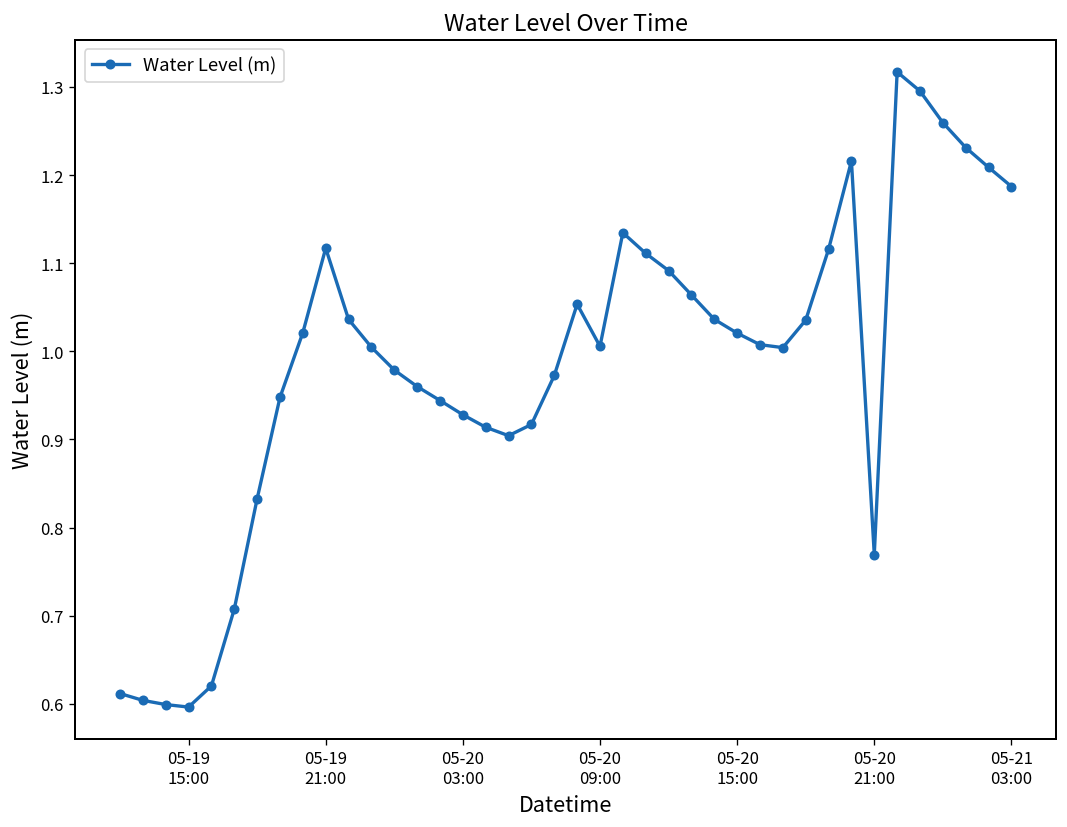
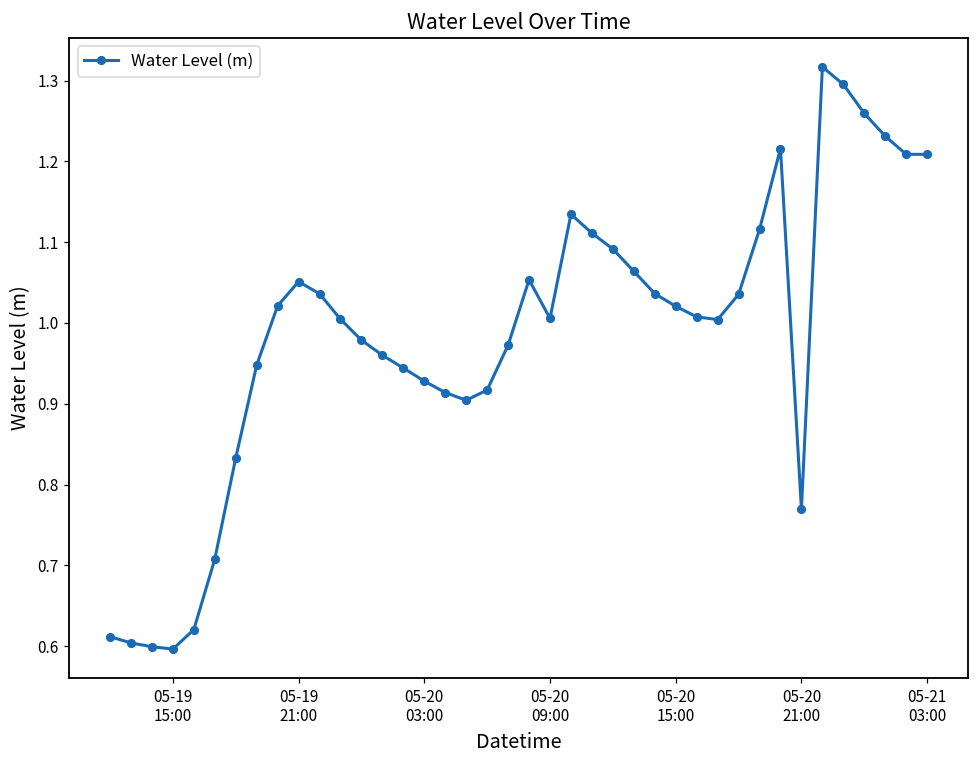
  {
    "05-19 15:00": 0.60,
-   "05-19 21:00": 1.12,
+   "05-19 21:00": 1.05,
    "05-20 03:00": 0.93,
    "05-20 09:00": 1.01,
    "05-20 15:00": 1.02,
    "05-20 21:00": 0.77,
-   "05-21 03:00": 1.19
+   "05-21 03:00": 1.21
  }
